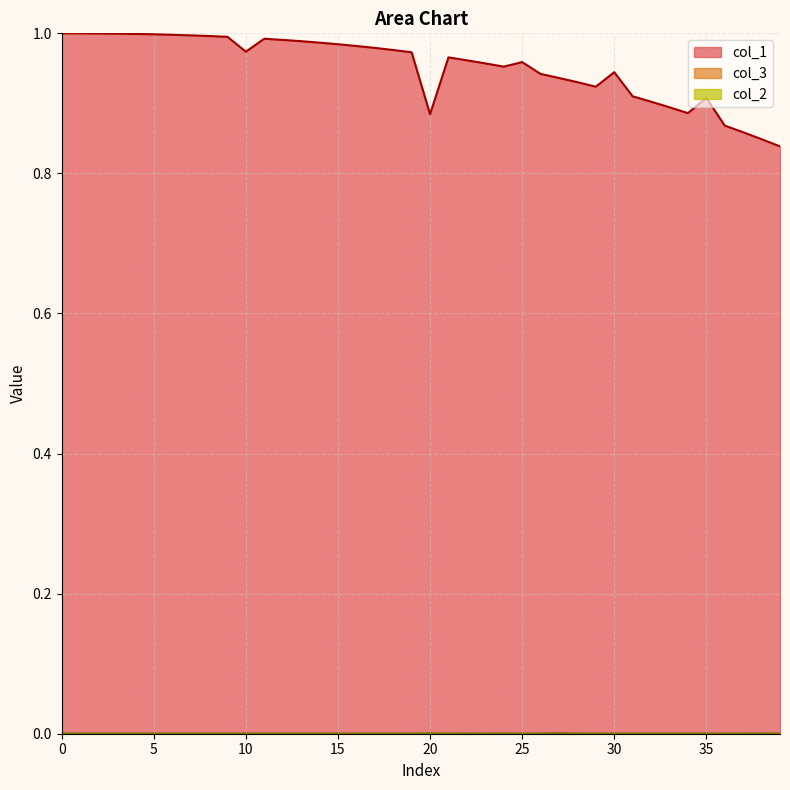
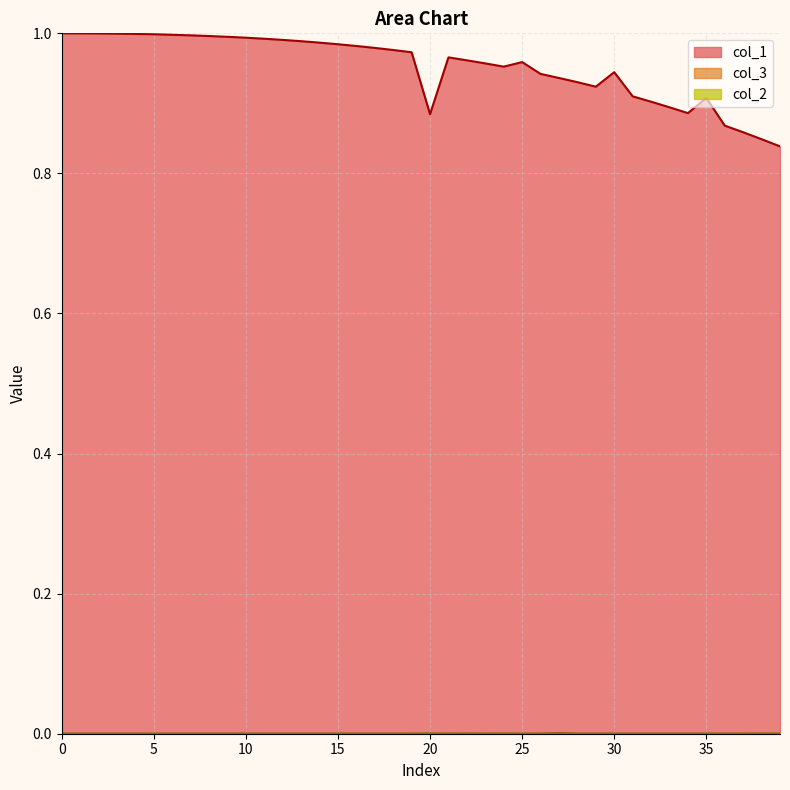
  {
    "col_1": {
      "0": 1.00,
      "5": 1.00,
-     "10": 0.97,
+     "10": 0.99,
      "15": 0.98,
      "20": 0.88,
      "25": 0.96,
      "30": 0.94
    }
  }
